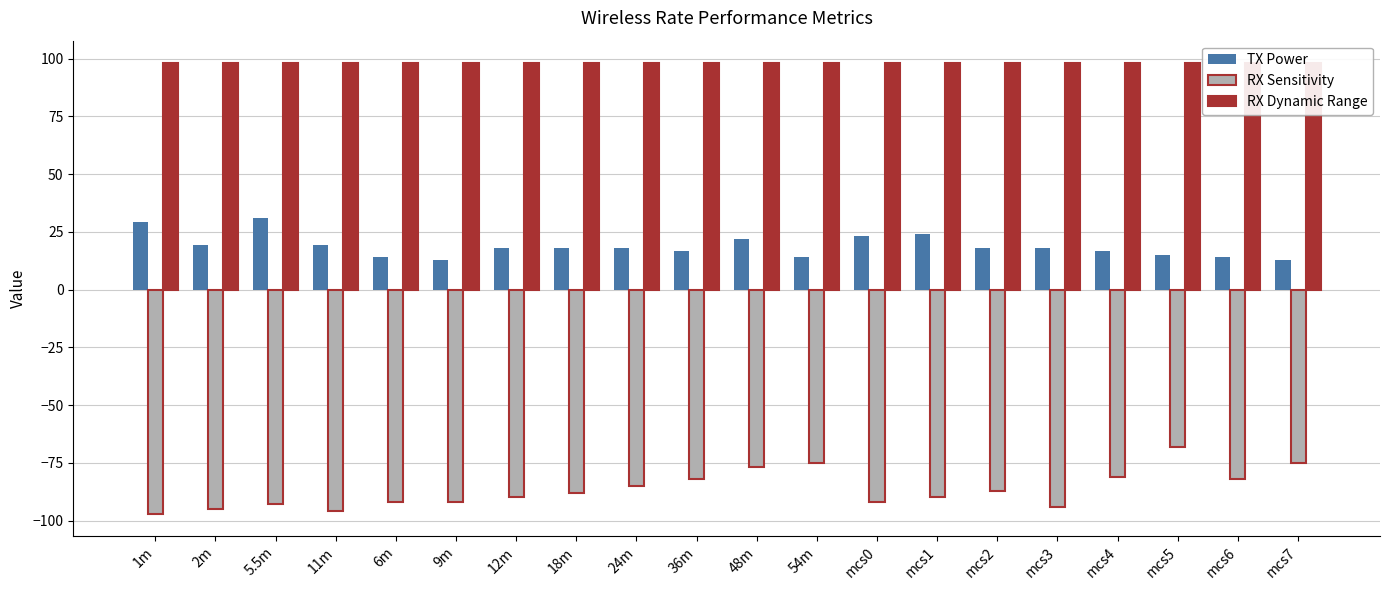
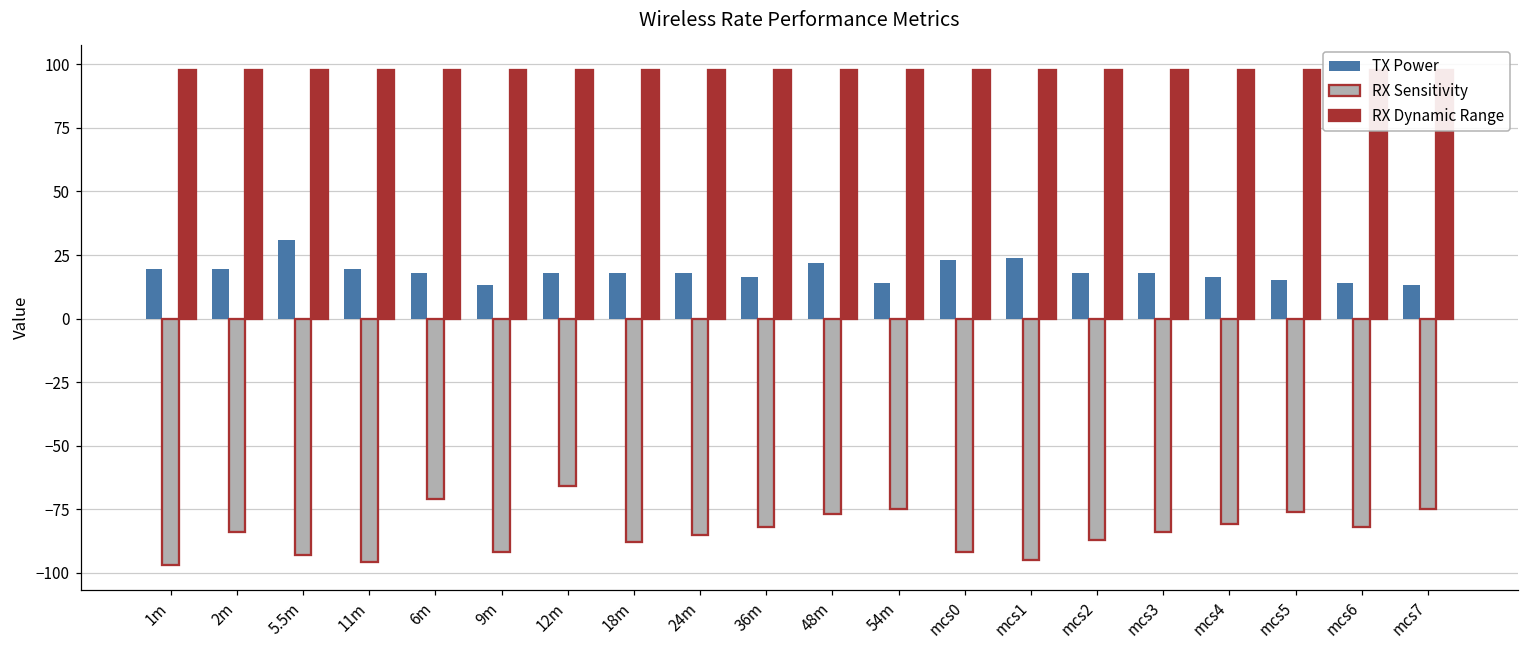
  {
    "TX Power": {
-     "1m": 29,
+     "1m": 20,
      "2m": 20,
      "5.5m": 31,
      "11m": 20,
-     "6m": 14,
+     "6m": 18,
      "9m": 13,
      "12m": 18,
      "18m": 18,
      "24m": 18,
      "36m": 17,
      "48m": 22,
      "54m": 14,
      "mcs0": 23,
      "mcs1": 24,
      "mcs2": 18,
      "mcs3": 18,
      "mcs4": 17,
      "mcs5": 15,
      "mcs6": 14,
      "mcs7": 13
    },
    "RX Sensitivity": {
      "1m": -97,
-     "2m": -95,
+     "2m": -84,
      "5.5m": -93,
      "11m": -96,
-     "6m": -92,
+     "6m": -71,
      "9m": -92,
-     "12m": -90,
+     "12m": -66,
      "18m": -88,
      "24m": -85,
      "36m": -82,
      "48m": -77,
      "54m": -75,
      "mcs0": -92,
-     "mcs1": -90,
+     "mcs1": -95,
      "mcs2": -87,
-     "mcs3": -94,
+     "mcs3": -84,
      "mcs4": -81,
-     "mcs5": -68,
+     "mcs5": -76,
      "mcs6": -82,
      "mcs7": -75
    },
    "RX Dynamic Range": {
      "1m": 98,
      "2m": 98,
      "5.5m": 98,
      "11m": 98,
      "6m": 98,
      "9m": 98,
      "12m": 98,
      "18m": 98,
      "24m": 98,
      "36m": 98,
      "48m": 98,
      "54m": 98,
      "mcs0": 98,
      "mcs1": 98,
      "mcs2": 98,
      "mcs3": 98,
      "mcs4": 98,
      "mcs5": 98
    }
  }
